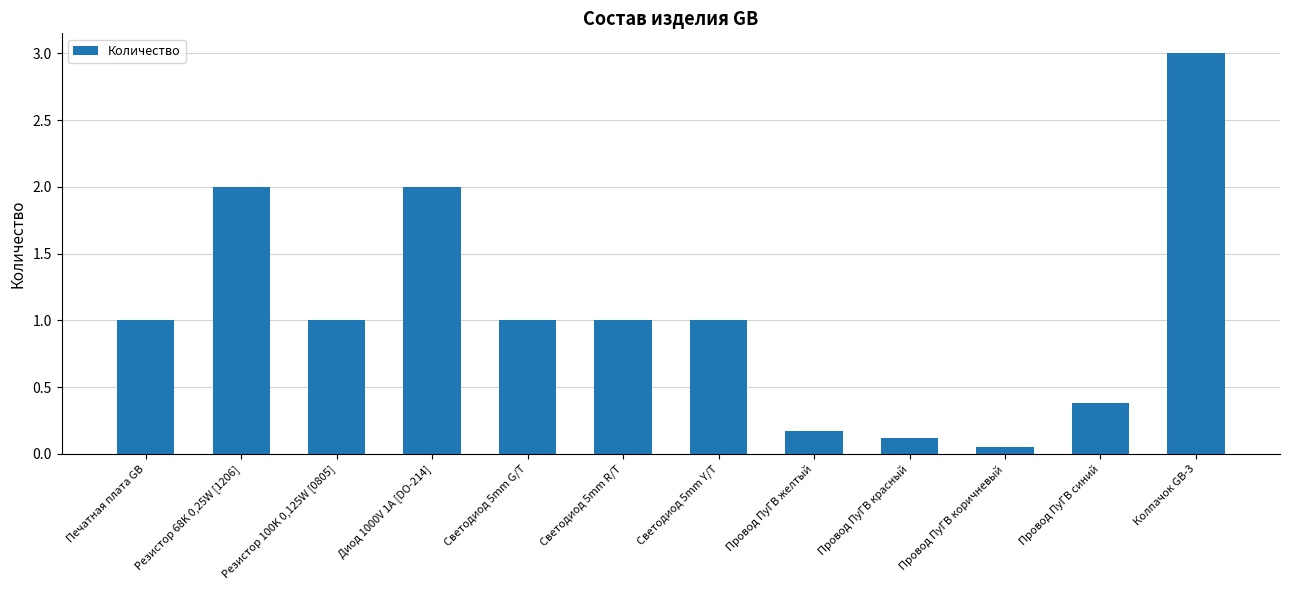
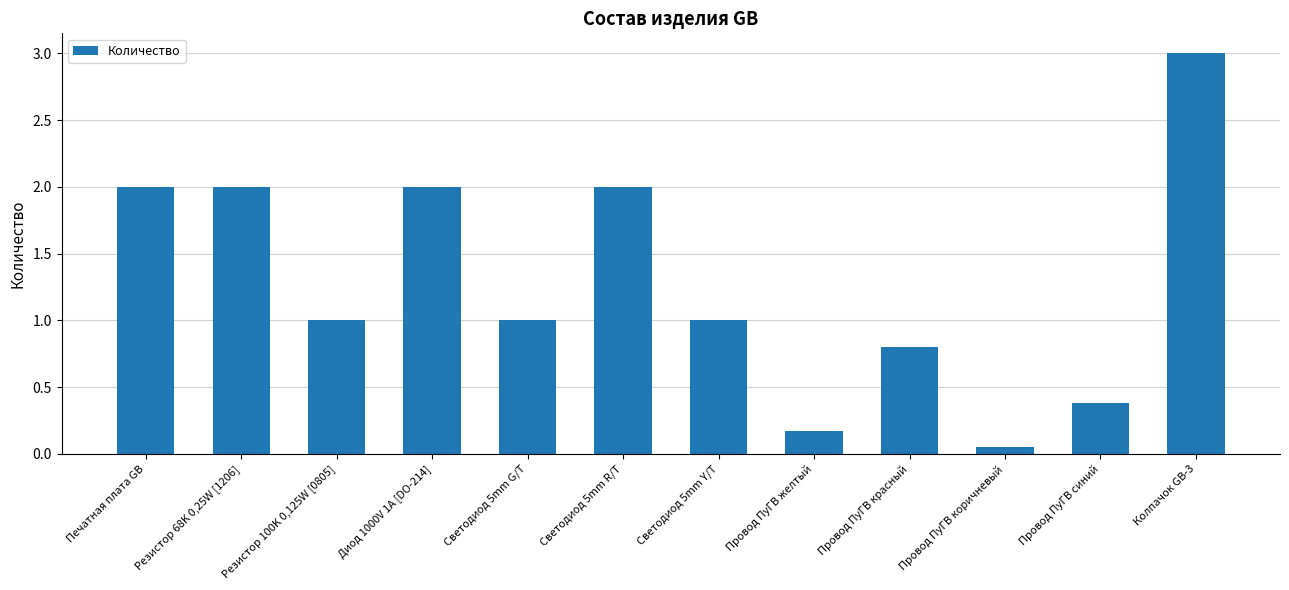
  {
-   "Печатная плата GB": 1,
+   "Печатная плата GB": 2,
    "Резистор 68K 0,25W [1206]": 2.00,
    "Резистор 100K 0,125W [0805]": 1.00,
    "Диод 1000V 1A [DO-214]": 2.00,
    "Светодиод 5mm G/T": 1.00,
-   "Светодиод 5mm R/T": 1,
+   "Светодиод 5mm R/T": 2,
    "Светодиод 5mm Y/T": 1.00,
    "Провод ПуГВ желтый": 0.17,
-   "Провод ПуГВ красный": 0.12,
+   "Провод ПуГВ красный": 0.80,
    "Провод ПуГВ коричневый": 0.05,
    "Провод ПуГВ синий": 0.38,
    "Колпачок GB-3": 3.00
  }
